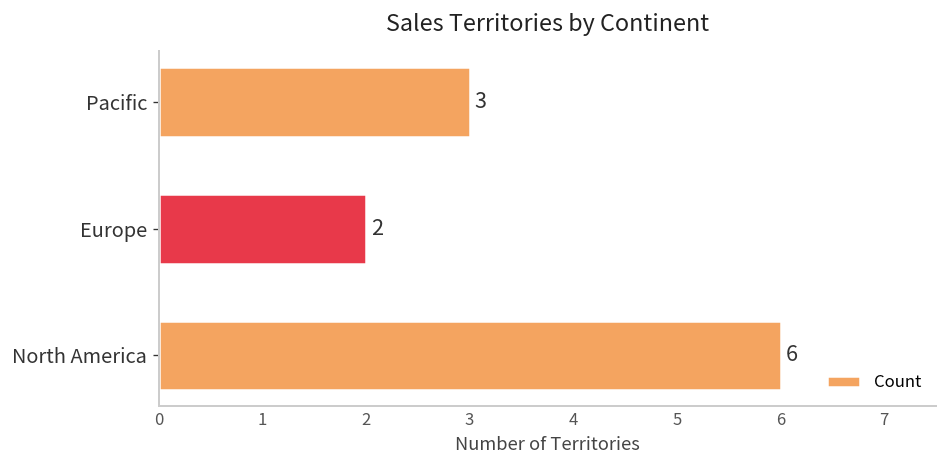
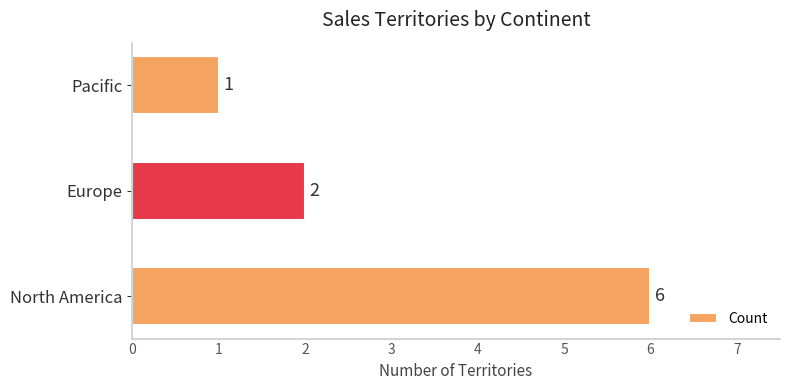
  {
-   "Pacific": 3,
+   "Pacific": 1,
    "Europe": 2,
    "North America": 6
  }
